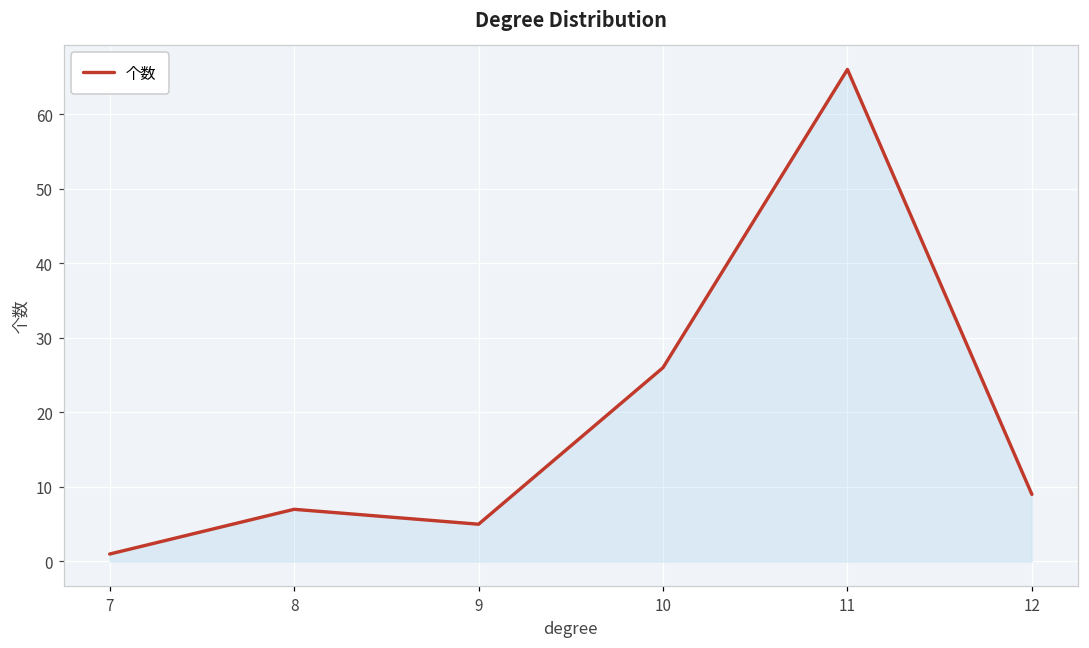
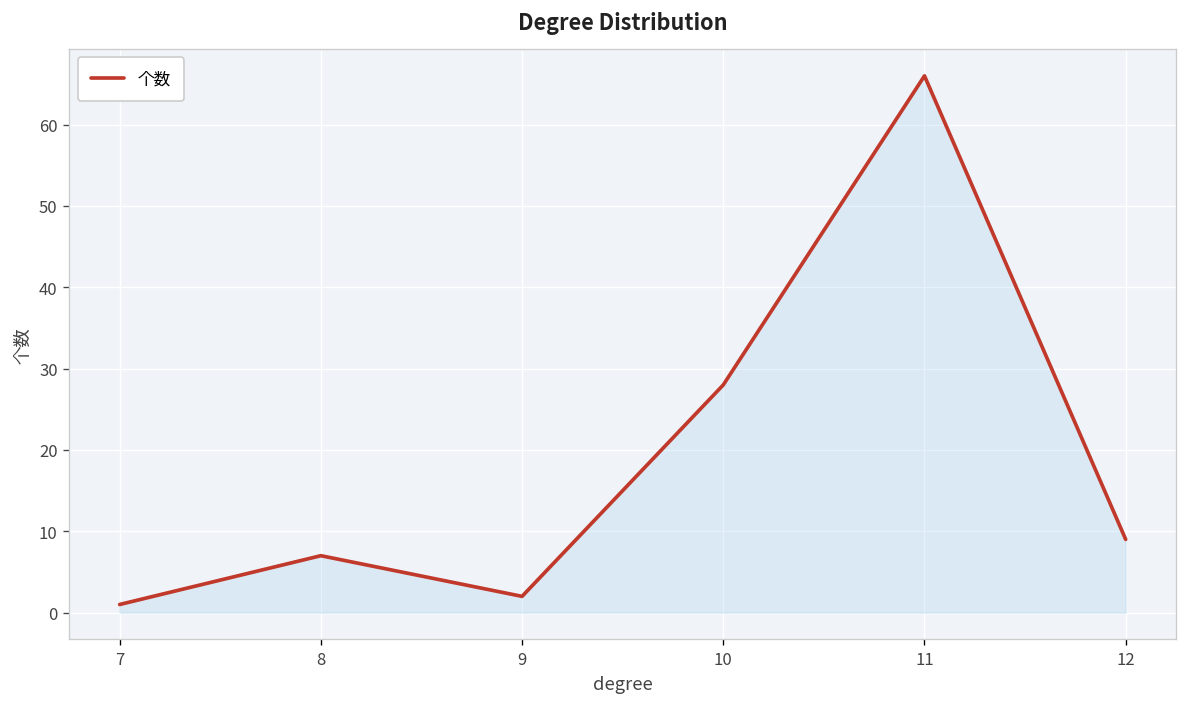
  {
    "7": 1,
    "8": 7,
-   "9": 5,
-   "10": 26,
+   "9": 2,
+   "10": 28,
    "11": 66,
    "12": 9
  }
